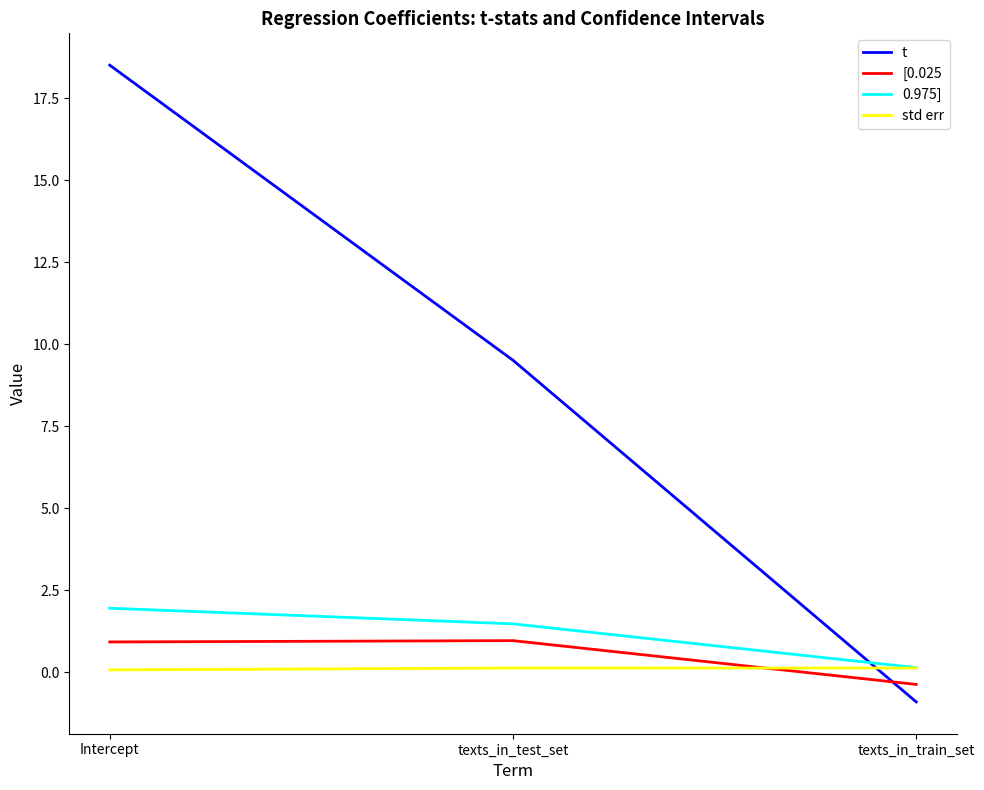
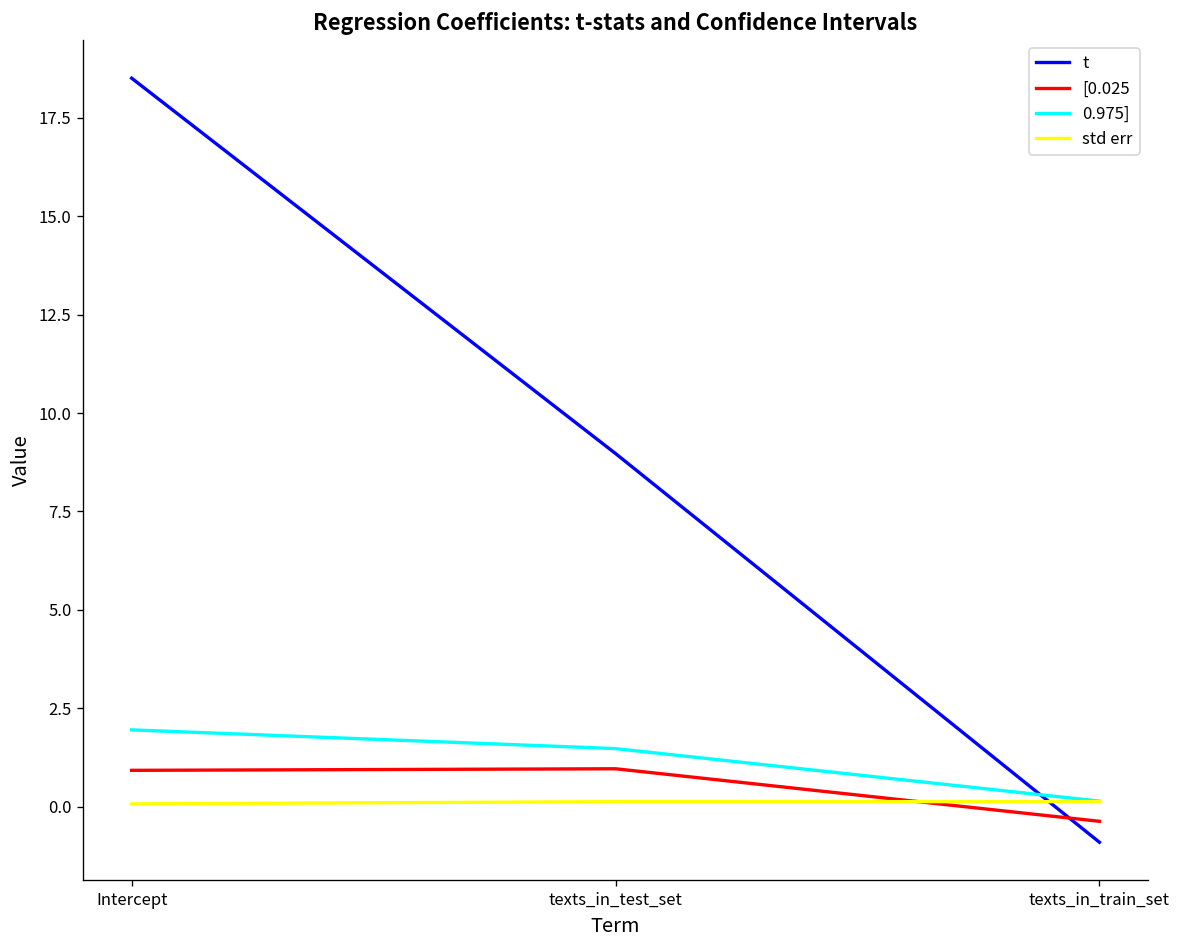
  {
    "t": {
      "Intercept": 18.5,
-     "texts_in_test_set": 9.5,
+     "texts_in_test_set": 9.0,
      "texts_in_train_set": -0.9
    },
    "[0.025": {
      "Intercept": 0.9,
      "texts_in_test_set": 1.0,
      "texts_in_train_set": -0.4
    },
    "0.975]": {
      "Intercept": 2.0,
      "texts_in_test_set": 1.5
    },
    "std err": {
      "Intercept": 0.1,
      "texts_in_test_set": 0.1
    }
  }
